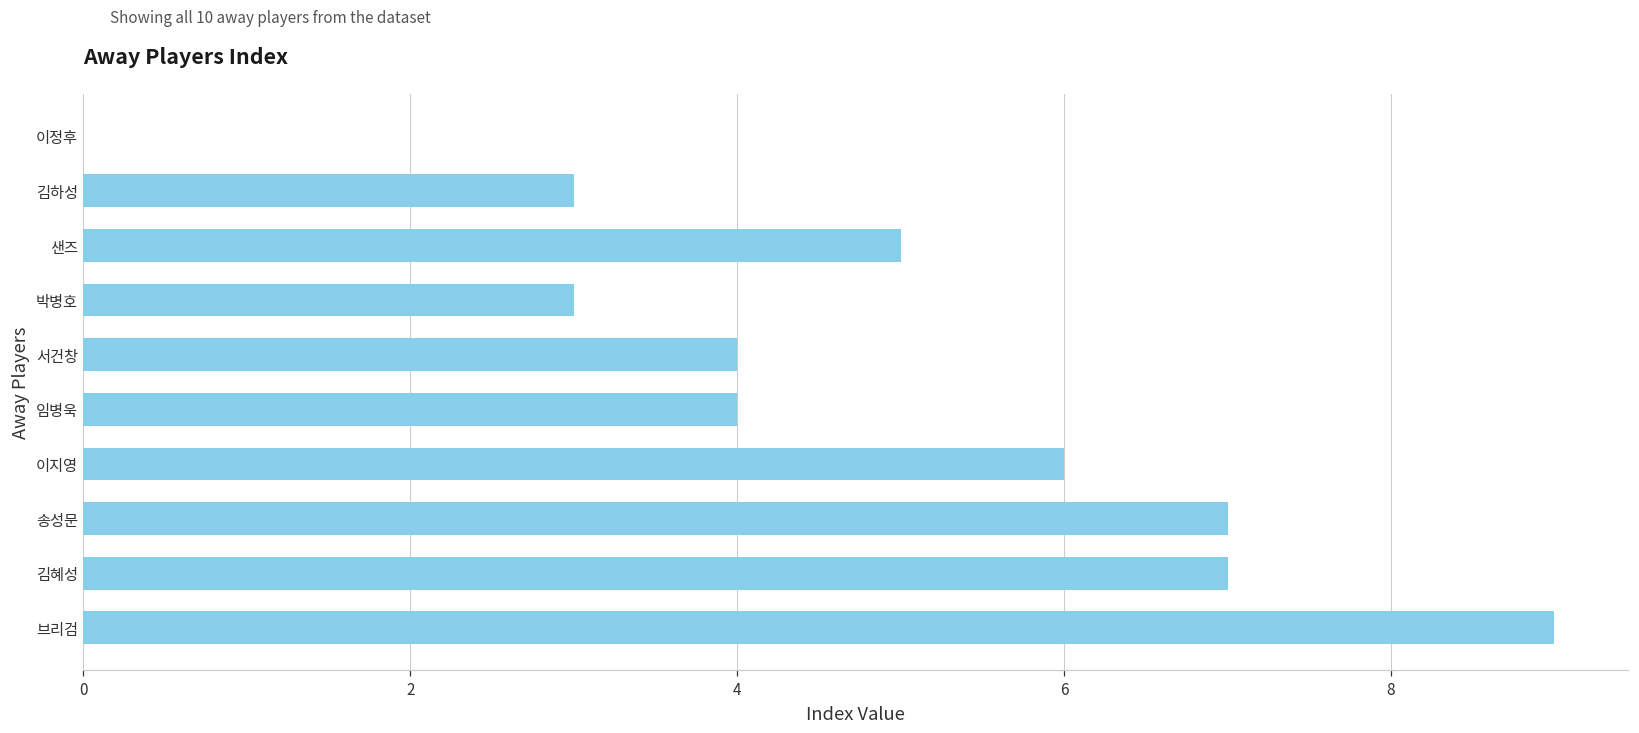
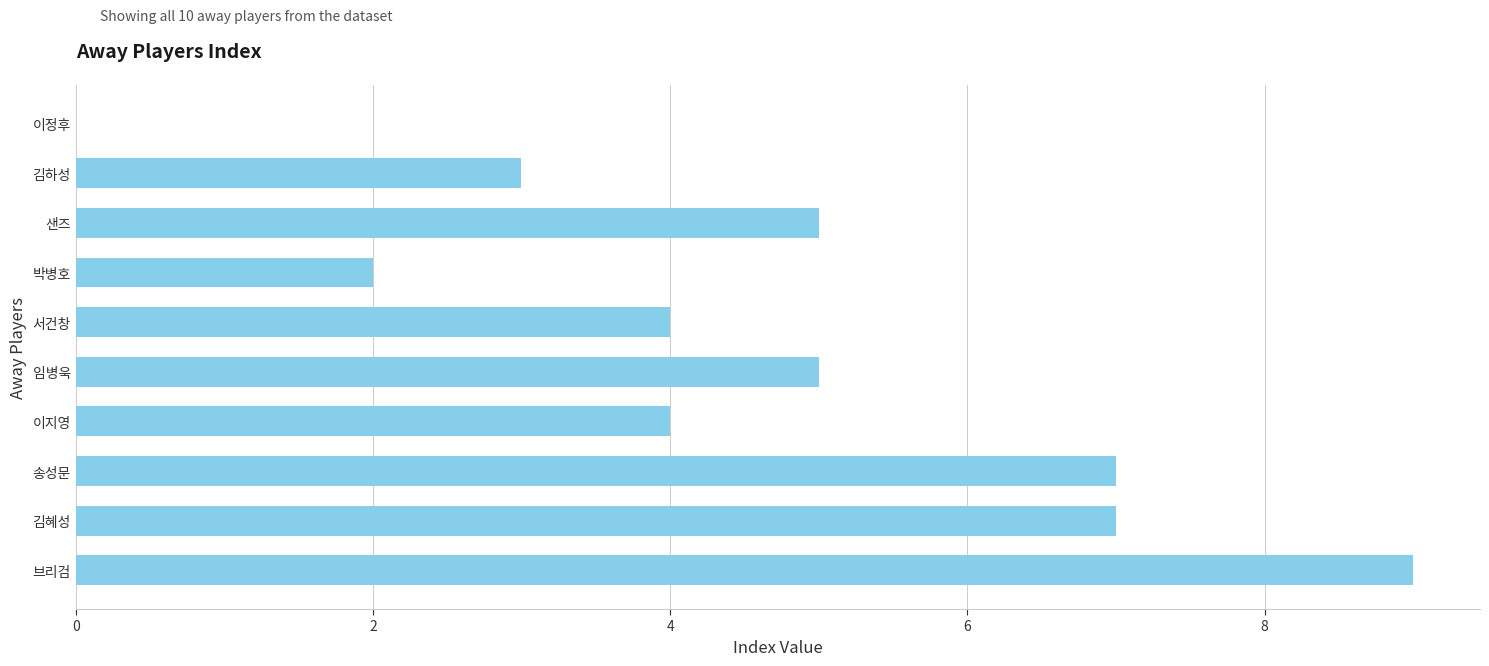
  {
    "이정후": 0,
    "김하성": 3,
    "샌즈": 5,
-   "박병호": 3,
+   "박병호": 2,
    "서건창": 4,
-   "임병욱": 4,
-   "이지영": 6,
+   "임병욱": 5,
+   "이지영": 4,
    "송성문": 7,
    "김혜성": 7,
    "브리검": 9
  }
